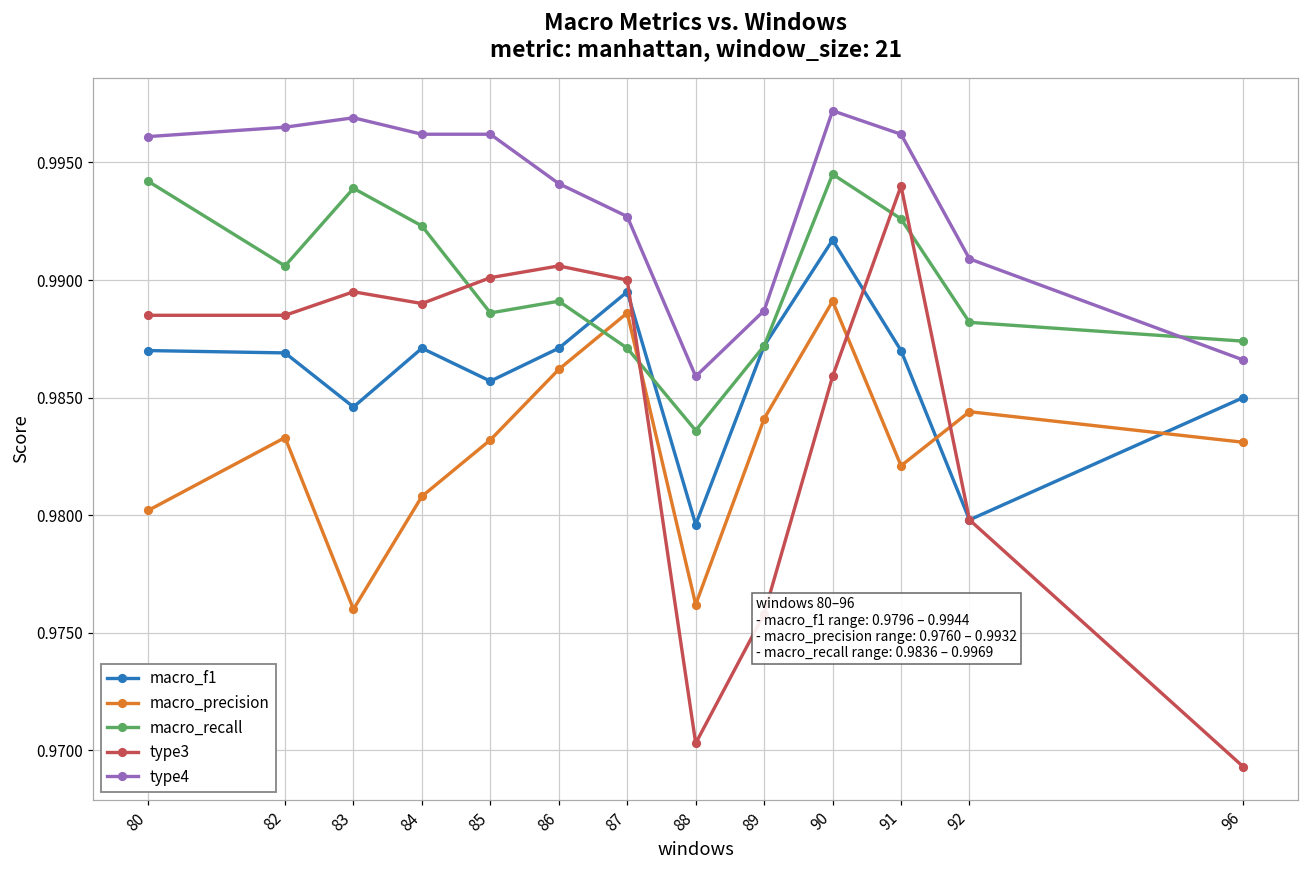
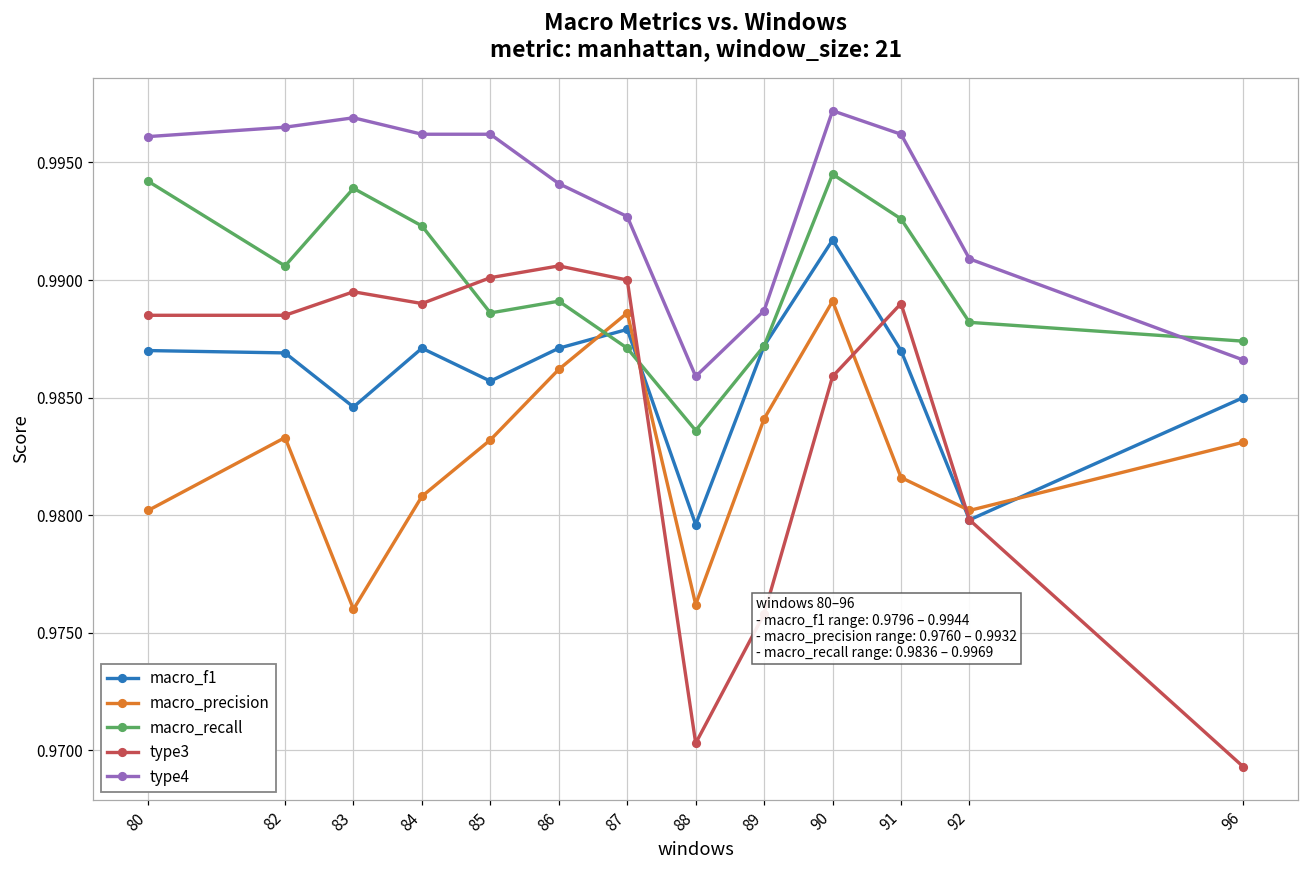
  {
    "macro_f1": {
      "80": 0.9870,
      "82": 0.9869,
      "83": 0.9846,
      "84": 0.9871,
      "85": 0.9857,
      "86": 0.9871,
-     "87": 0.9895,
+     "87": 0.9879,
      "88": 0.9796,
      "90": 0.9917,
      "91": 0.9870,
      "96": 0.9850
    },
    "macro_precision": {
      "80": 0.9802,
      "82": 0.9833,
      "83": 0.9760,
      "84": 0.9808,
      "85": 0.9832,
      "86": 0.9862,
      "87": 0.9886,
      "88": 0.9762,
      "89": 0.9841,
      "90": 0.9891,
-     "91": 0.9821,
-     "92": 0.9844,
+     "91": 0.9816,
+     "92": 0.9802,
      "96": 0.9831
    },
    "macro_recall": {
      "80": 0.9942,
      "82": 0.9906,
      "83": 0.9939,
      "84": 0.9923,
      "85": 0.9886,
      "86": 0.9891,
      "87": 0.9871,
      "88": 0.9836,
      "90": 0.9945,
      "91": 0.9926,
      "92": 0.9882,
      "96": 0.9874
    },
    "type3": {
      "80": 0.9885,
      "82": 0.9885,
      "83": 0.9895,
      "84": 0.989,
      "85": 0.990,
      "86": 0.9906,
      "87": 0.990,
      "88": 0.9703,
      "90": 0.986,
-     "91": 0.994,
+     "91": 0.989,
      "96": 0.9693
    },
    "type4": {
      "80": 0.9961,
      "82": 0.9965,
      "83": 0.9969,
      "84": 0.9962,
      "85": 0.9962,
      "86": 0.9941,
      "87": 0.9927,
      "88": 0.9859,
      "89": 0.9887,
      "90": 0.9972,
      "91": 0.9962,
      "92": 0.9909,
      "96": 0.9866
    }
  }
